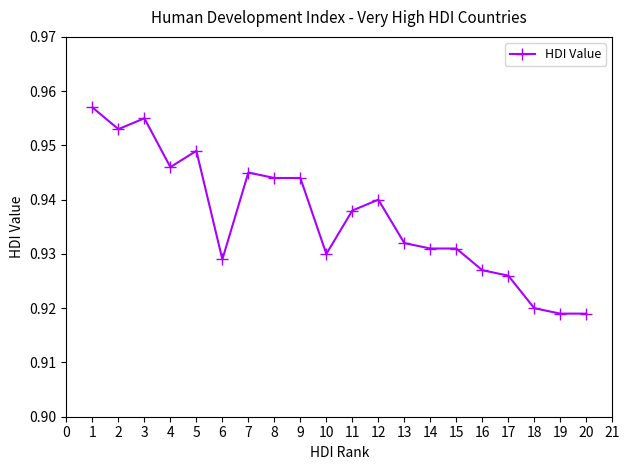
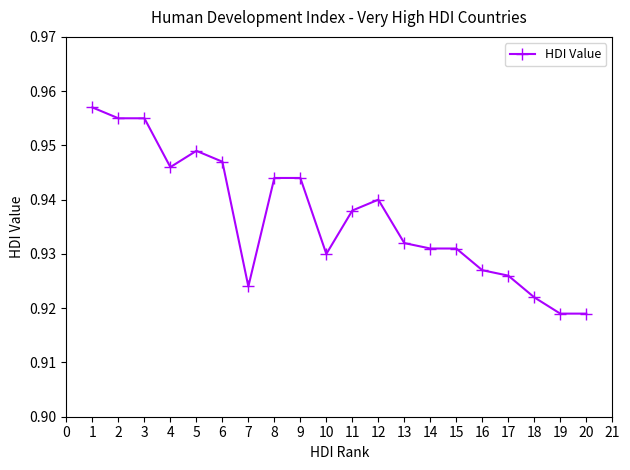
  {
    "1": 0.957,
-   "2": 0.953,
+   "2": 0.955,
    "3": 0.955,
    "4": 0.946,
    "5": 0.949,
-   "6": 0.929,
-   "7": 0.945,
+   "6": 0.947,
+   "7": 0.924,
    "8": 0.944,
    "9": 0.944,
    "10": 0.930,
    "11": 0.938,
    "12": 0.940,
    "13": 0.932,
    "14": 0.931,
    "15": 0.931,
    "16": 0.927,
    "17": 0.926,
-   "18": 0.920,
+   "18": 0.922,
    "19": 0.919,
    "20": 0.919
  }
